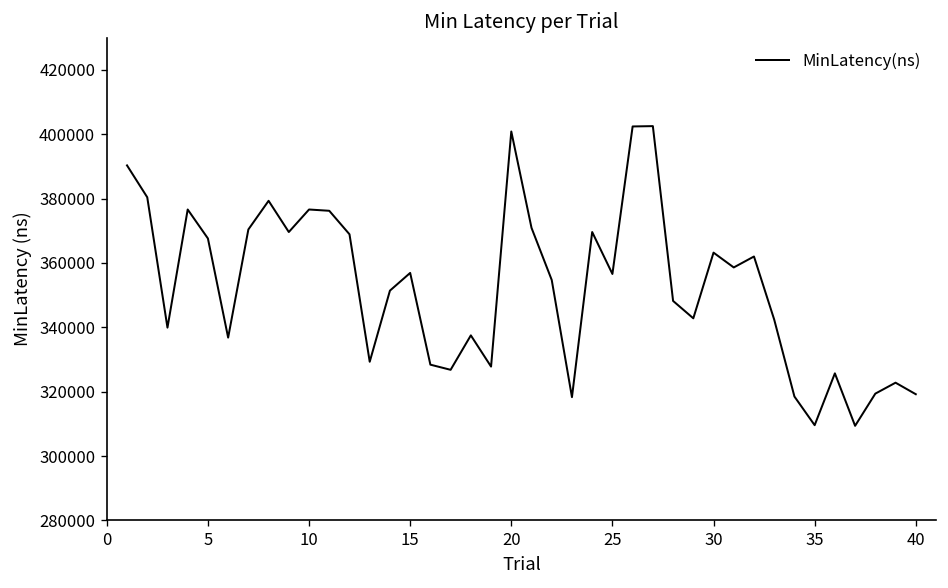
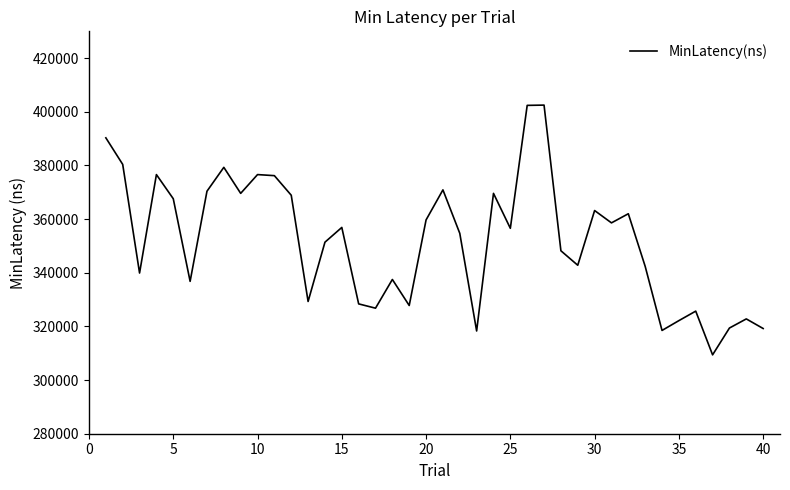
  {
    "5": 368000,
    "10": 377000,
    "15": 357000,
-   "20": 401000,
+   "20": 360000,
    "25": 357000,
    "30": 363000,
-   "35": 310000,
+   "35": 322000,
    "40": 319000
  }
